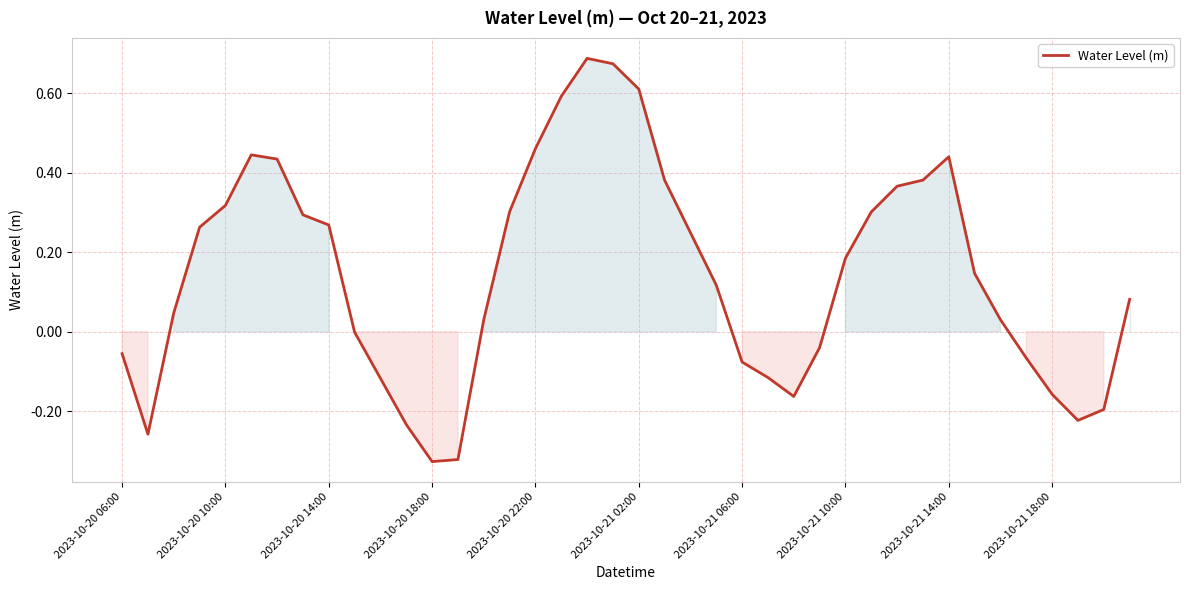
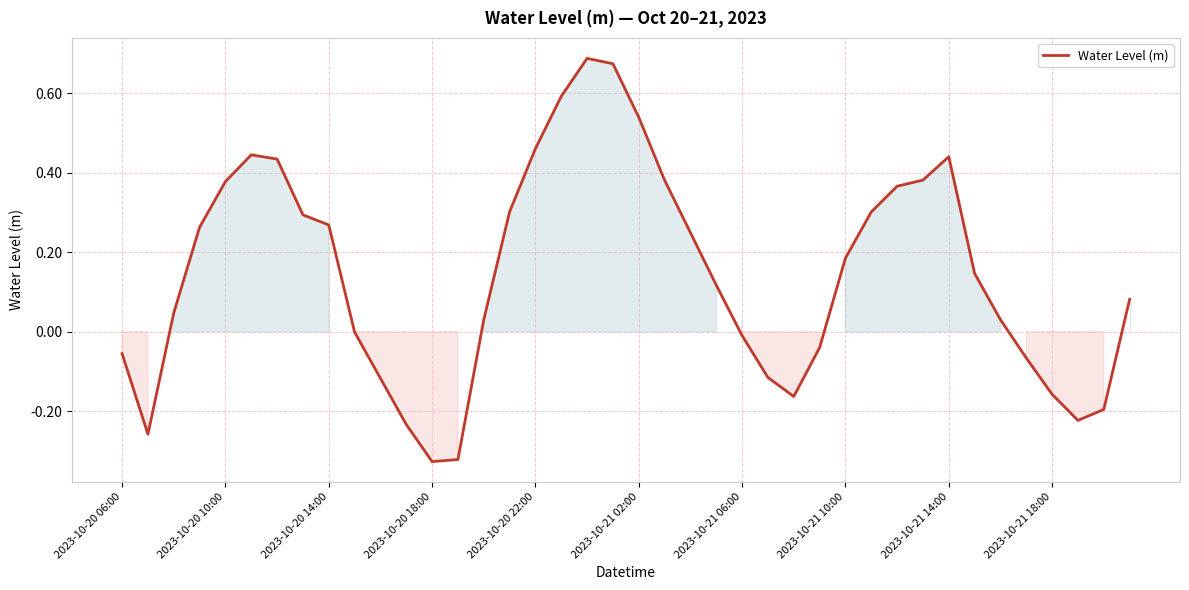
  {
    "2023-10-20 06:00": -0.06,
-   "2023-10-20 10:00": 0.32,
+   "2023-10-20 10:00": 0.38,
    "2023-10-20 14:00": 0.27,
    "2023-10-20 18:00": -0.33,
    "2023-10-20 22:00": 0.46,
-   "2023-10-21 02:00": 0.61,
-   "2023-10-21 06:00": -0.08,
+   "2023-10-21 02:00": 0.54,
+   "2023-10-21 06:00": -0.01,
    "2023-10-21 10:00": 0.19,
    "2023-10-21 14:00": 0.44,
    "2023-10-21 18:00": -0.16
  }
